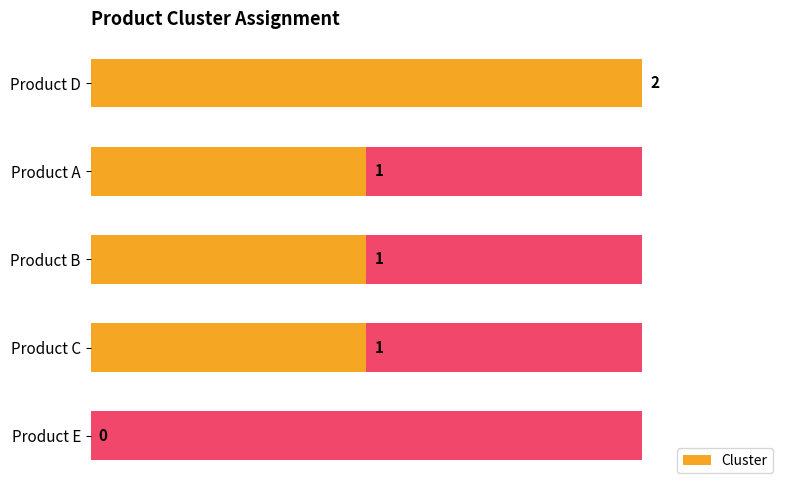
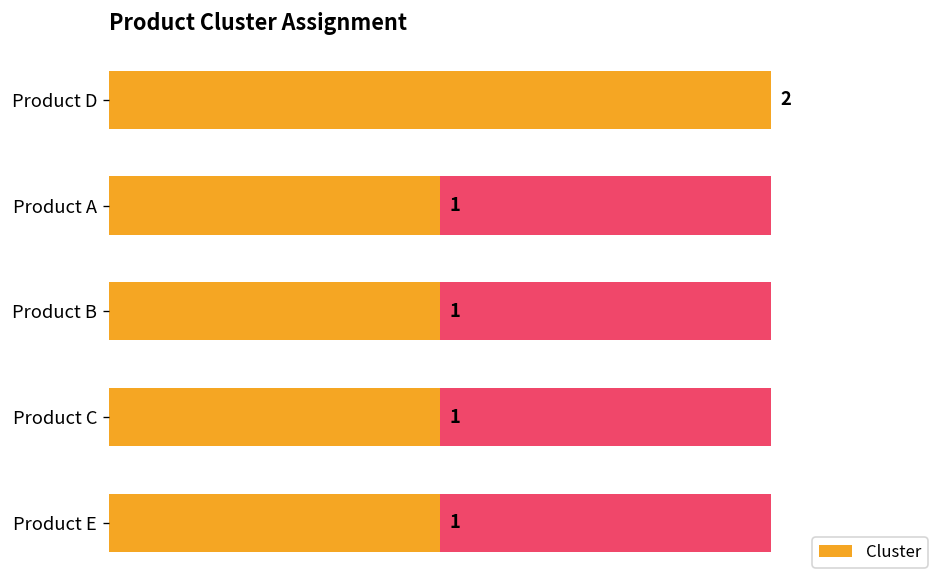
  {
    "Cluster": {
      "Product D": 2,
-     "Product E": 0
+     "Product E": 1
    }
  }
